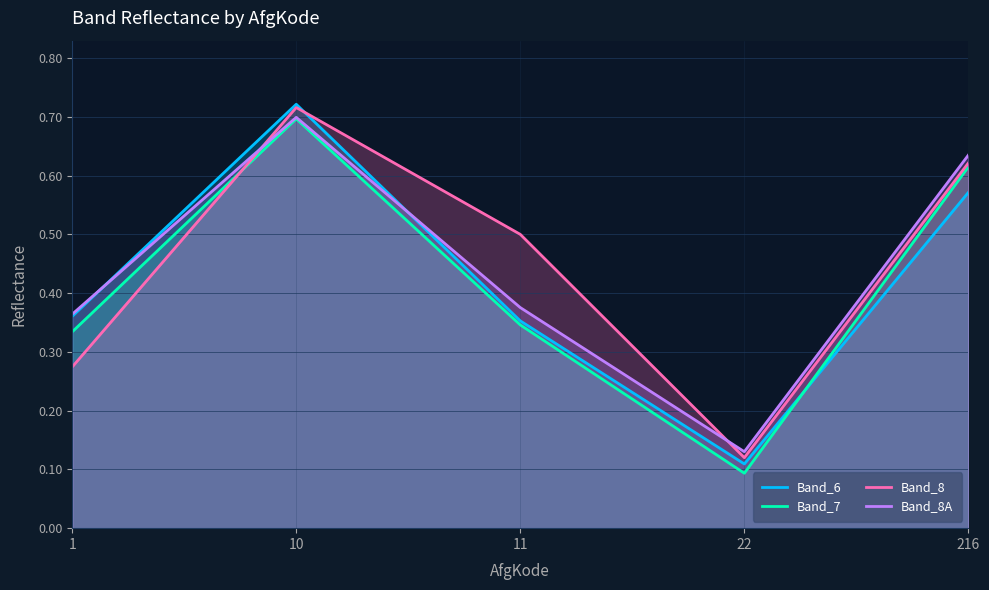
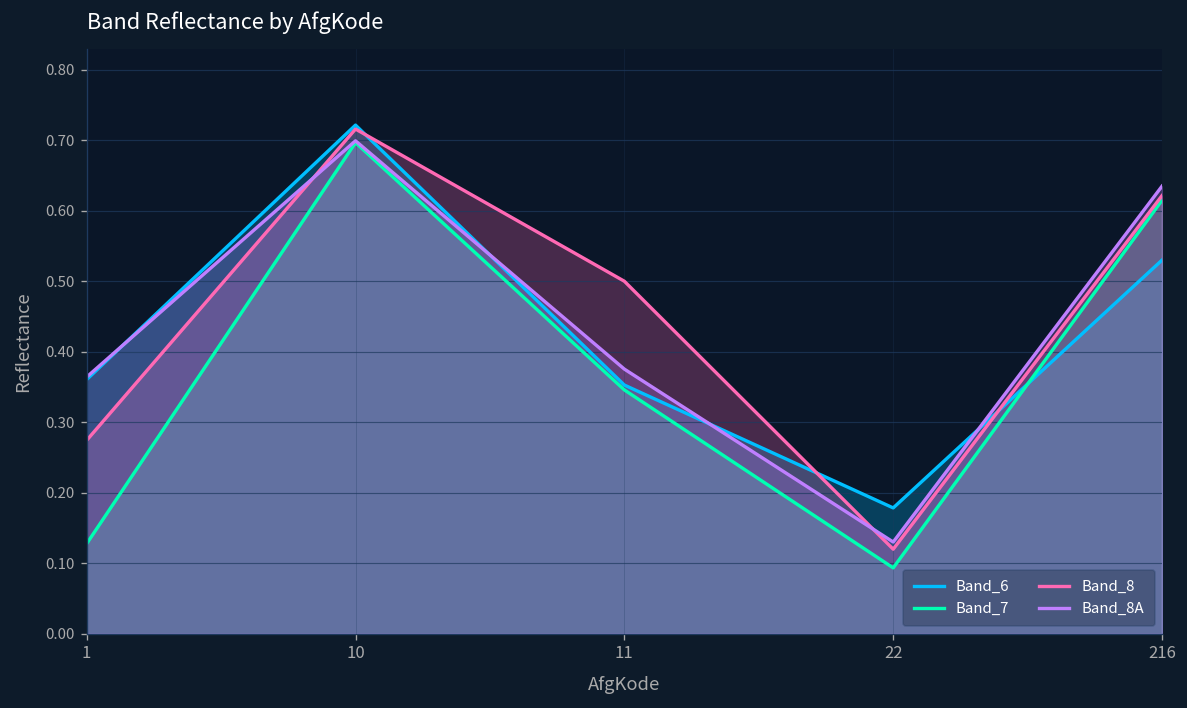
  {
    "Band_6": {
      "10": 0.72,
      "11": 0.35,
-     "22": 0.11,
-     "216": 0.57
+     "22": 0.18,
+     "216": 0.53
    },
    "Band_7": {
-     "1": 0.33,
+     "1": 0.13,
      "11": 0.35,
      "22": 0.09,
      "216": 0.61
    },
    "Band_8": {
      "1": 0.27,
      "10": 0.72,
      "11": 0.50,
      "22": 0.12,
      "216": 0.62
    },
    "Band_8A": {
      "11": 0.38,
      "22": 0.13,
      "216": 0.63
    }
  }
